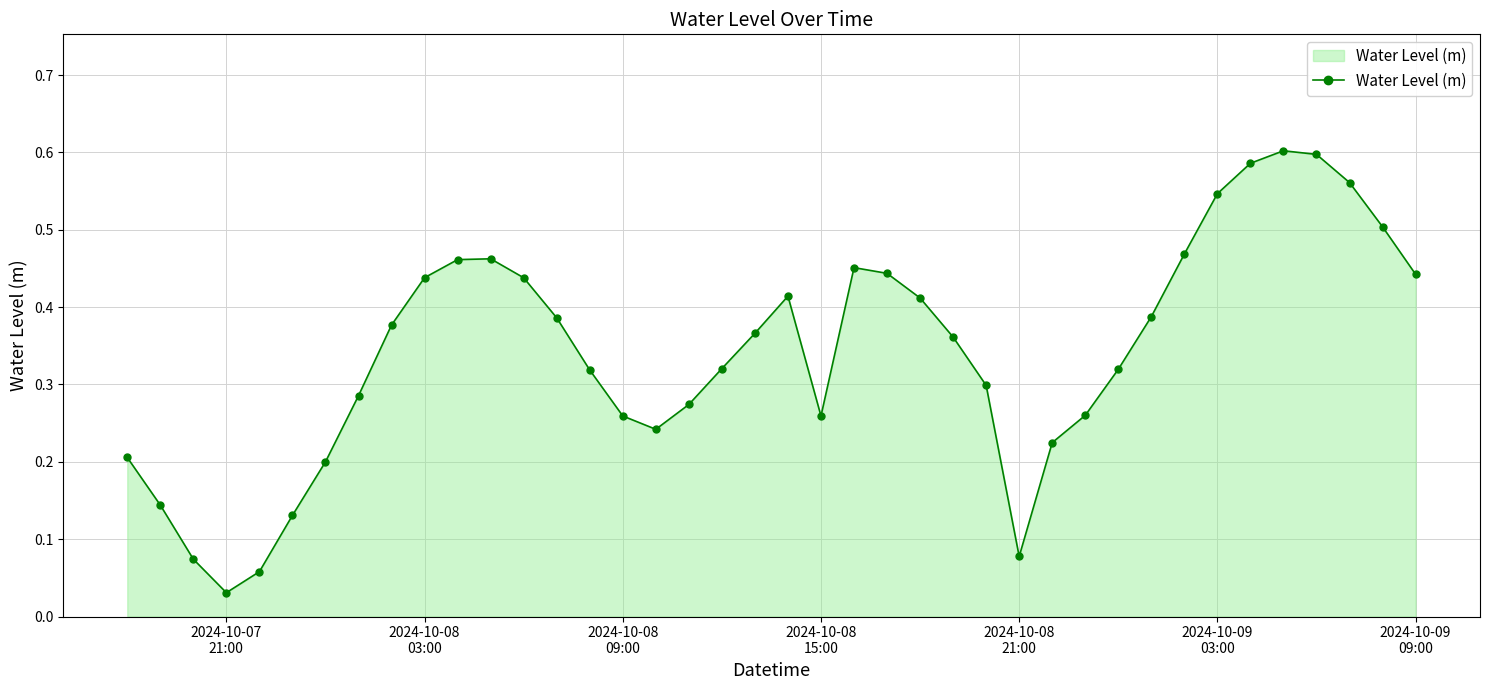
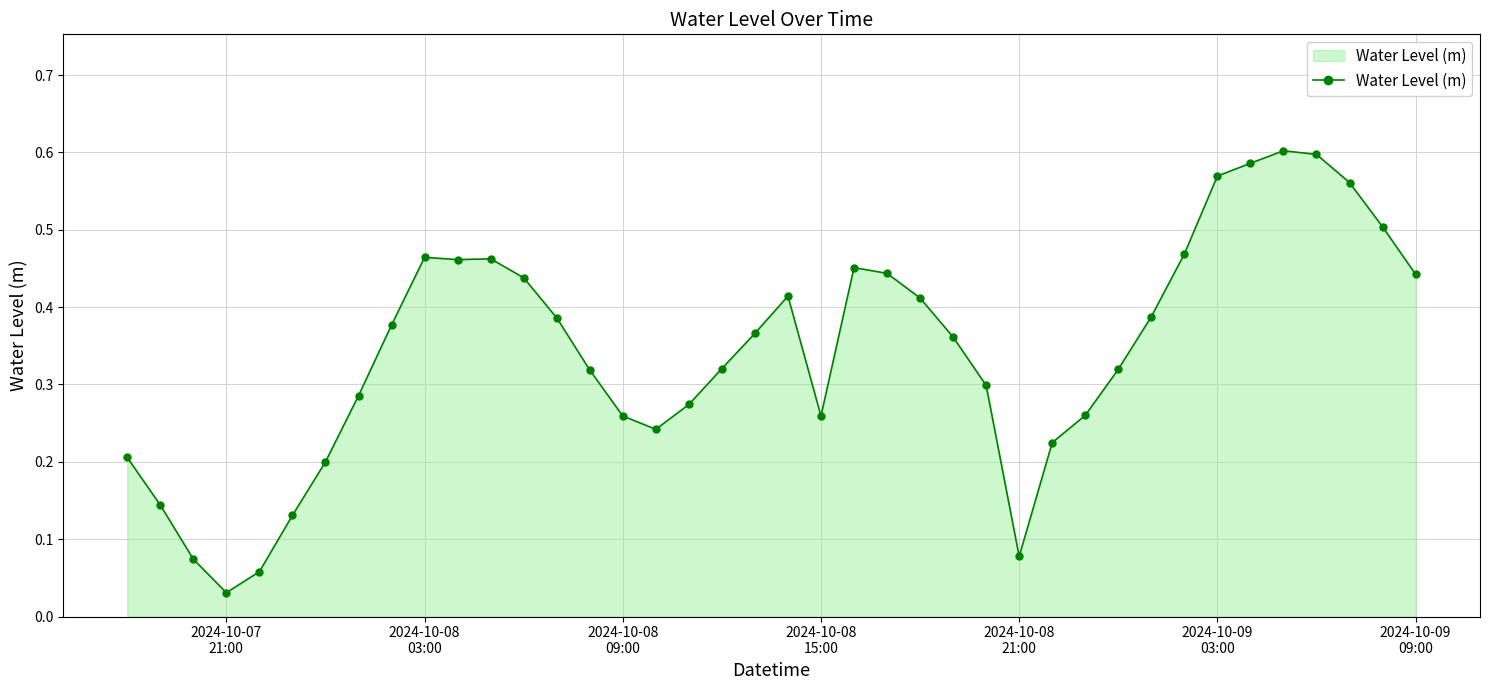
  {
    "2024-10-07 21:00": 0.03,
-   "2024-10-08 03:00": 0.44,
+   "2024-10-08 03:00": 0.46,
    "2024-10-08 09:00": 0.26,
    "2024-10-08 15:00": 0.26,
    "2024-10-08 21:00": 0.08,
-   "2024-10-09 03:00": 0.55,
+   "2024-10-09 03:00": 0.57,
    "2024-10-09 09:00": 0.44
  }
